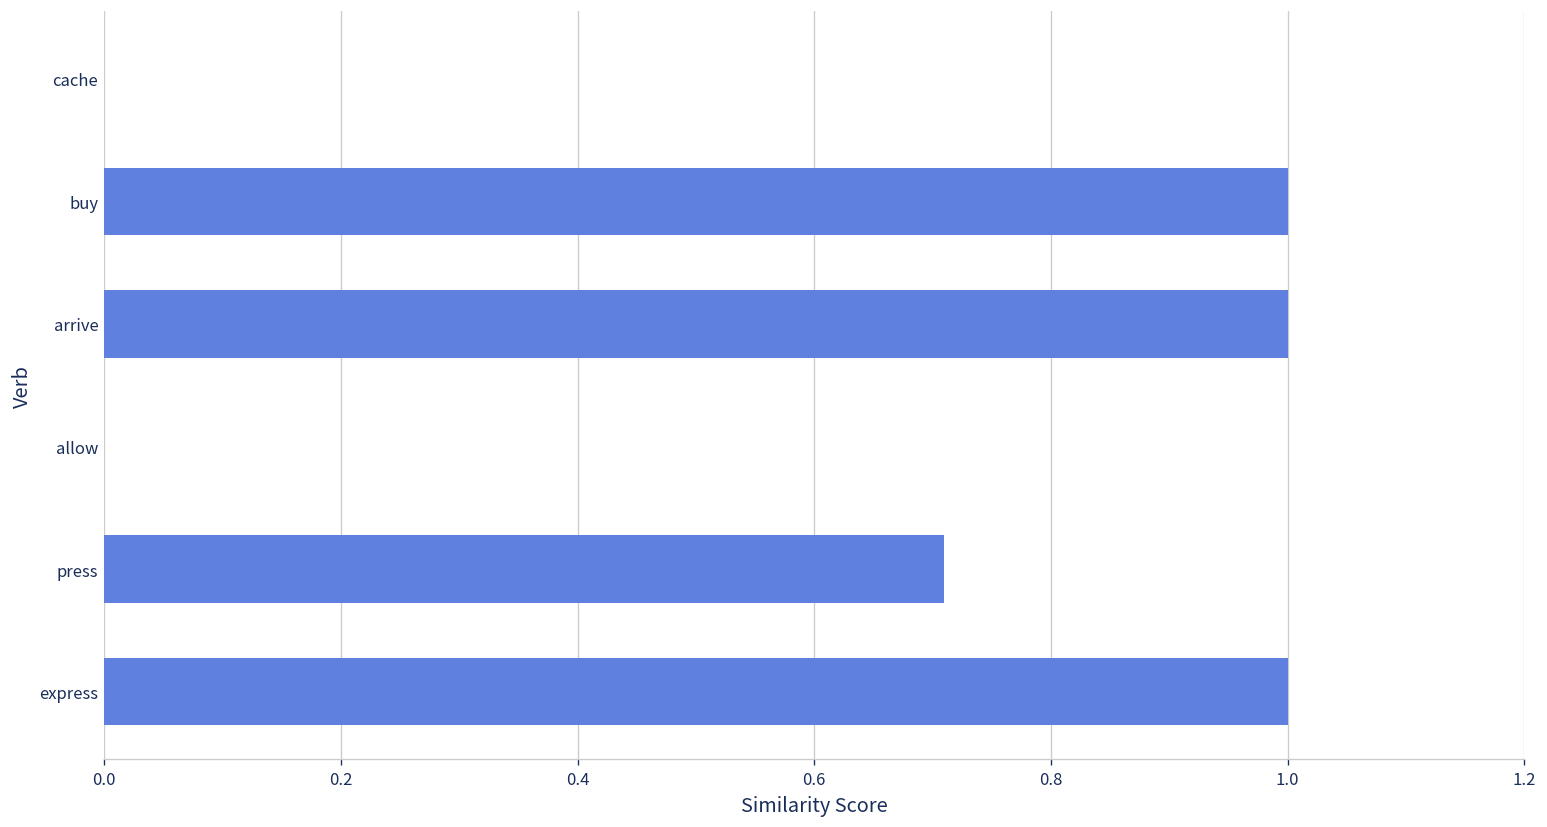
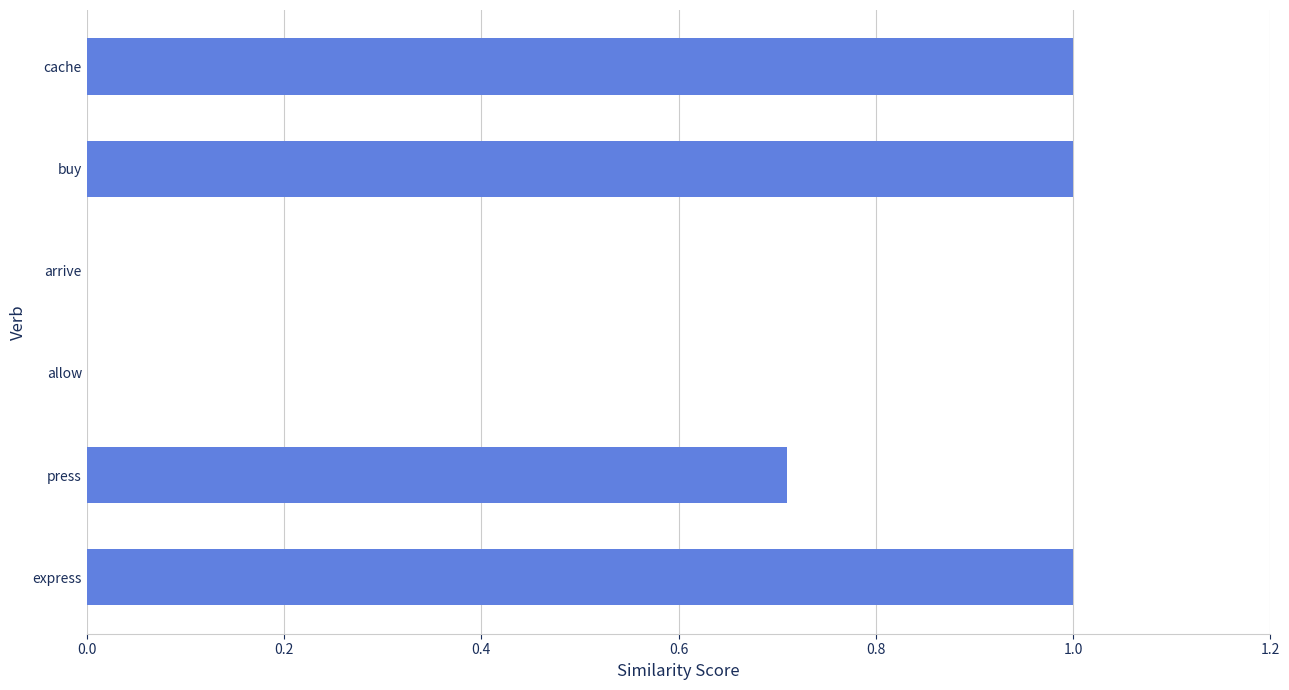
  {
-   "cache": 0,
+   "cache": 1,
    "buy": 1,
-   "arrive": 1,
+   "arrive": 0,
    "allow": 0,
    "press": 0.71,
    "express": 1
  }
